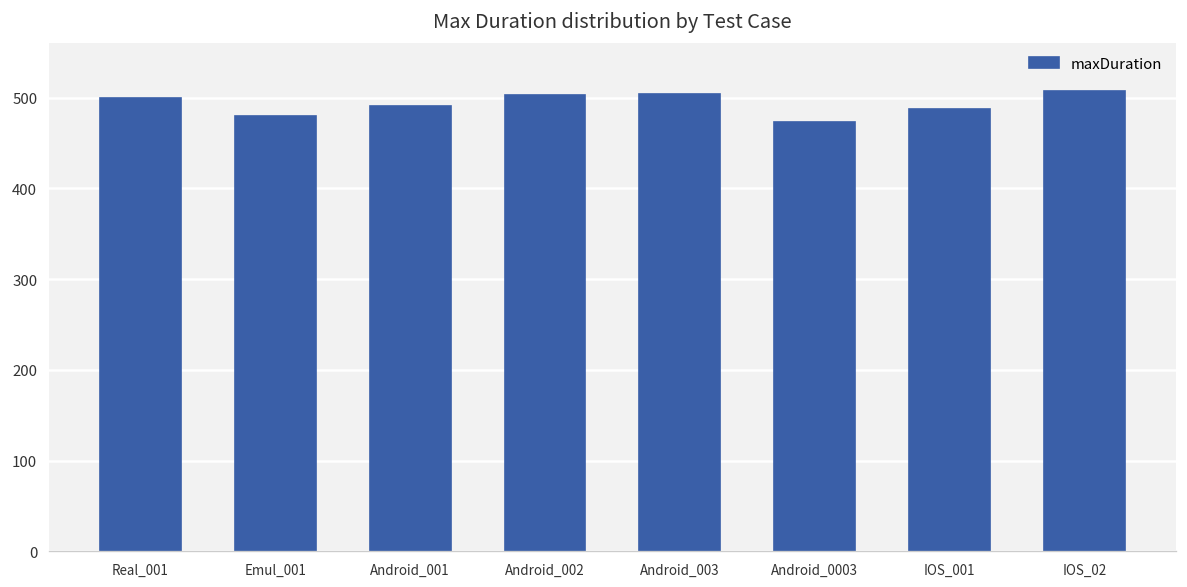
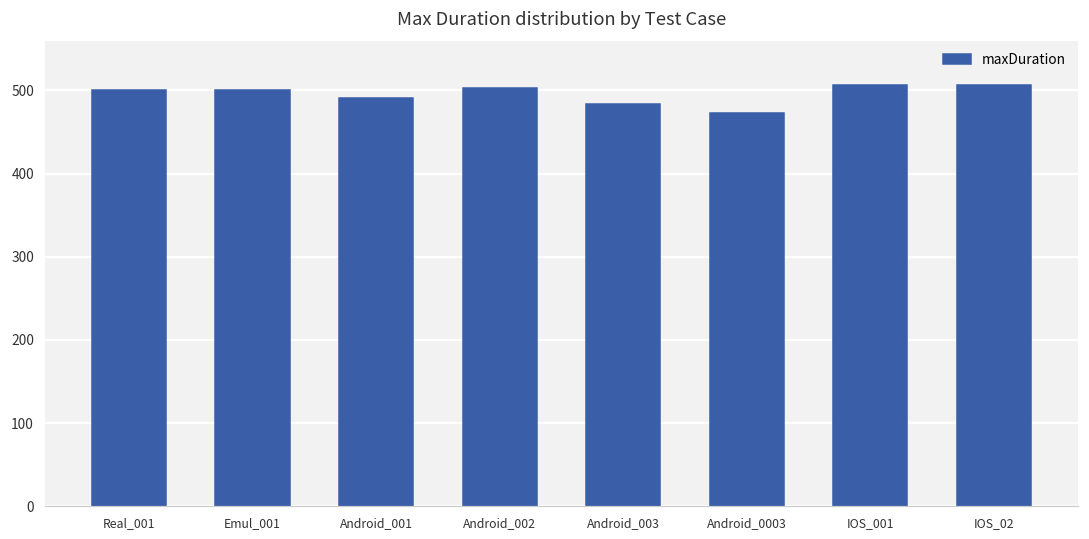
  {
    "Real_001": 500,
-   "Emul_001": 480,
+   "Emul_001": 500,
    "Android_001": 490,
    "Android_002": 500,
-   "Android_003": 500,
+   "Android_003": 480,
    "Android_0003": 470,
-   "IOS_001": 490,
+   "IOS_001": 510,
    "IOS_02": 510
  }
